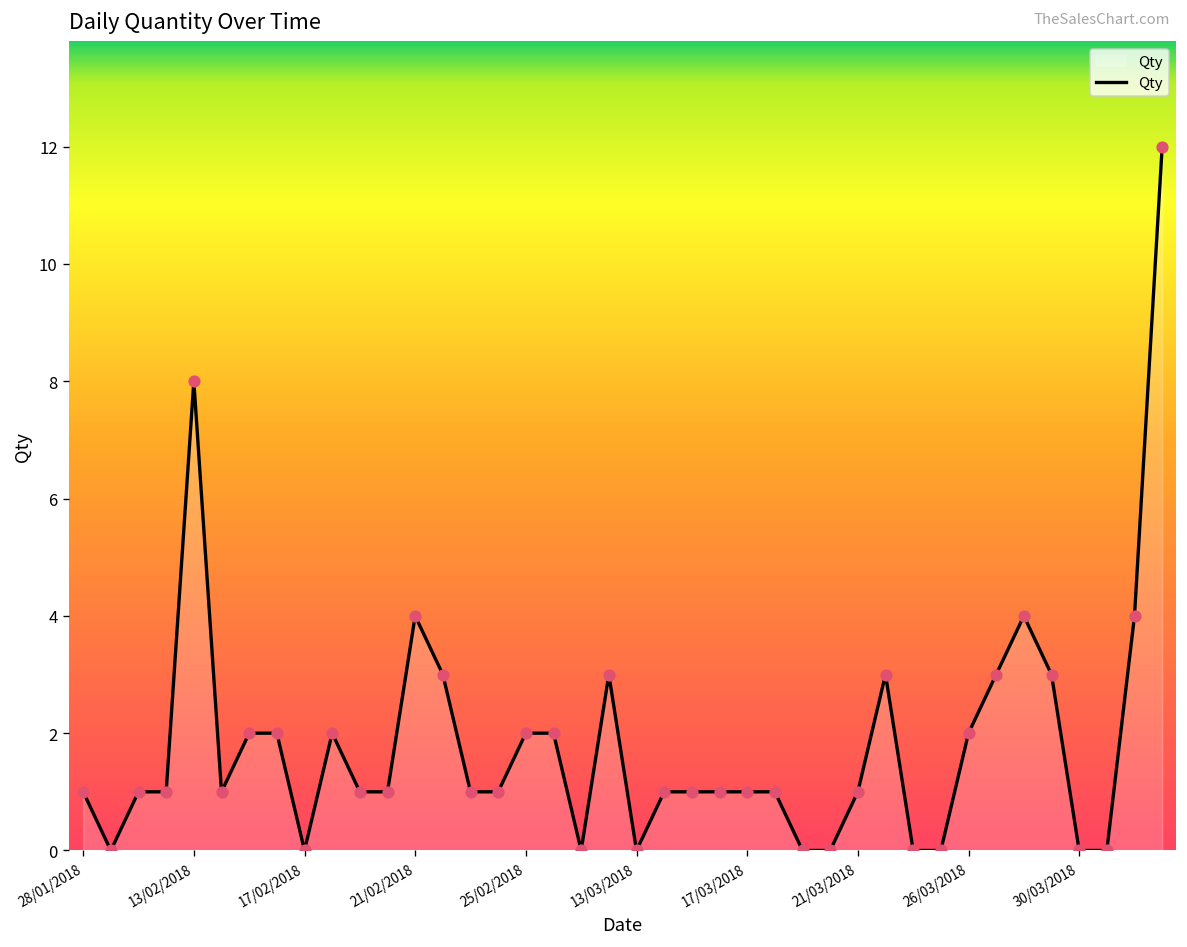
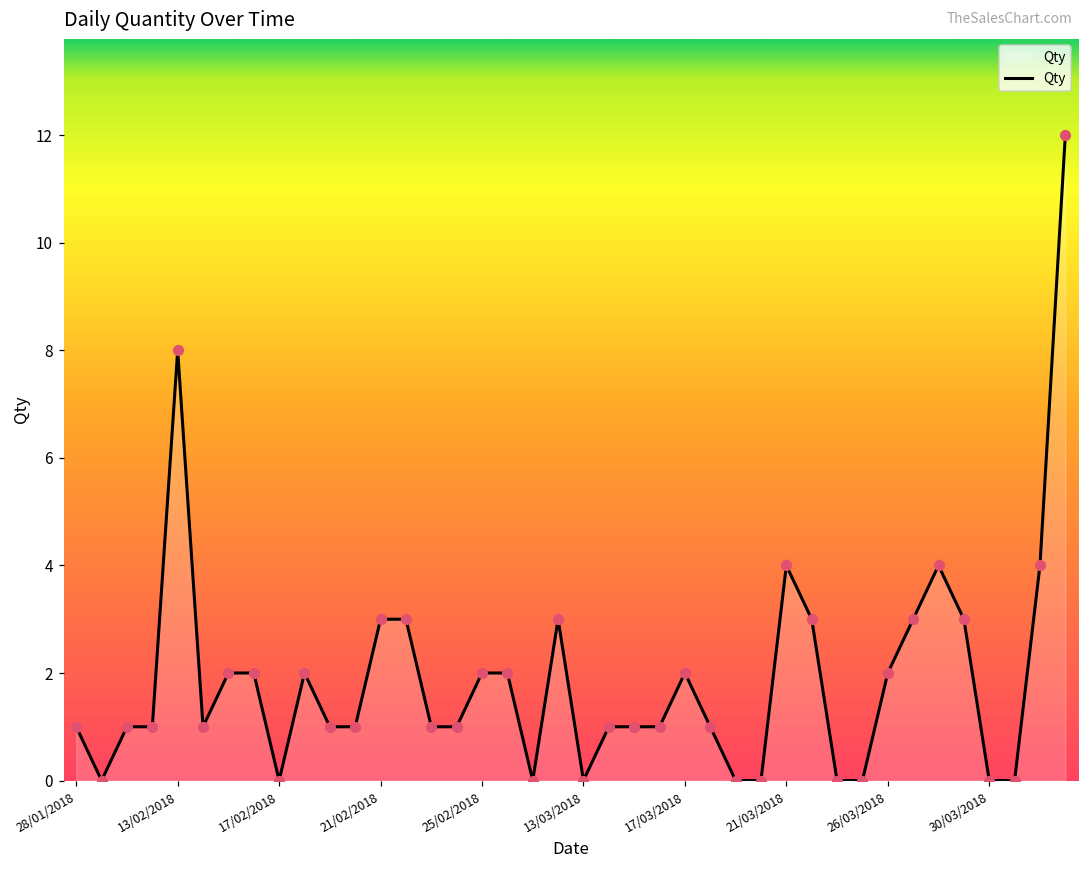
  {
    "28/01/2018": 1,
    "13/02/2018": 8,
    "17/02/2018": 0,
-   "21/02/2018": 4,
+   "21/02/2018": 3,
    "25/02/2018": 2,
    "13/03/2018": 0,
-   "17/03/2018": 1,
-   "21/03/2018": 1,
+   "17/03/2018": 2,
+   "21/03/2018": 4,
    "26/03/2018": 2,
    "30/03/2018": 0
  }
